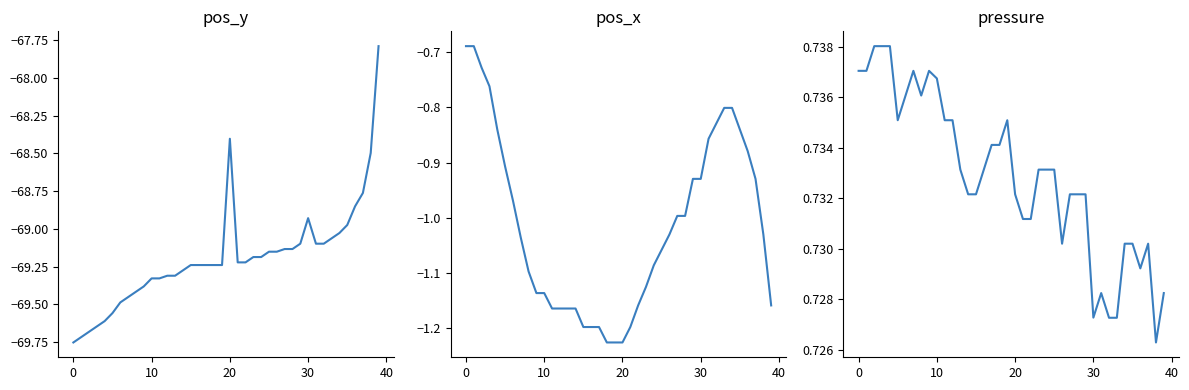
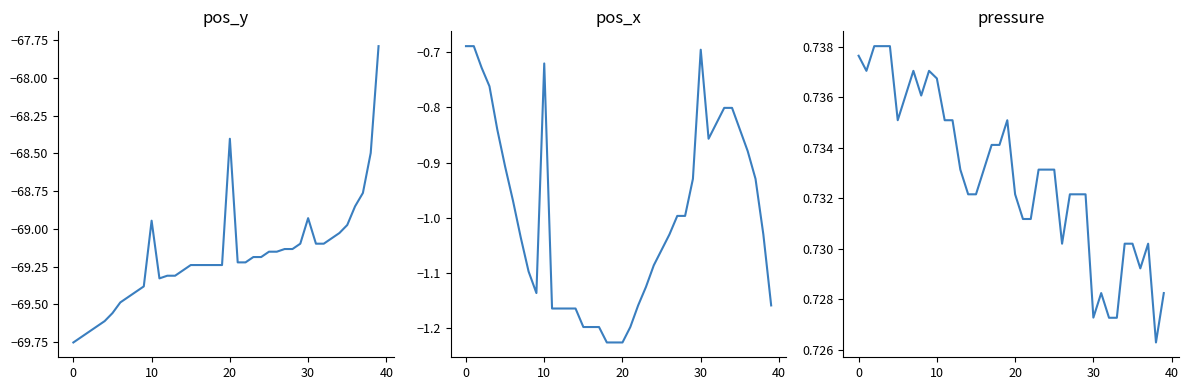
  {
    "pos_y": {
      "0": -69.75,
-     "10": -69.33,
+     "10": -68.95,
      "20": -68.40,
      "30": -68.93
    },
    "pos_x": {
      "0": -0.69,
-     "10": -1.14,
+     "10": -0.72,
      "20": -1.23,
-     "30": -0.93
+     "30": -0.70
    },
    "pressure": {
-     "0": 0.7370,
+     "0": 0.7376,
      "10": 0.7367,
      "20": 0.7322,
      "30": 0.7273
    }
  }
